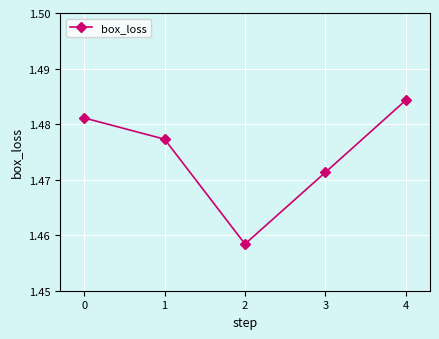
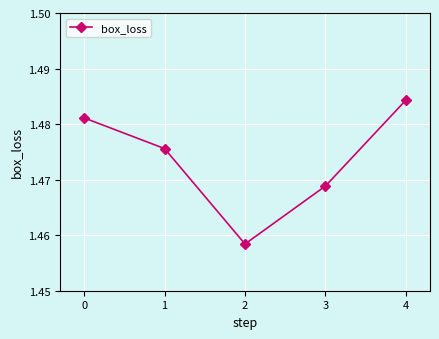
  {
    "0": 1.481,
-   "1": 1.477,
+   "1": 1.476,
    "2": 1.458,
-   "3": 1.471,
+   "3": 1.469,
    "4": 1.484
  }
